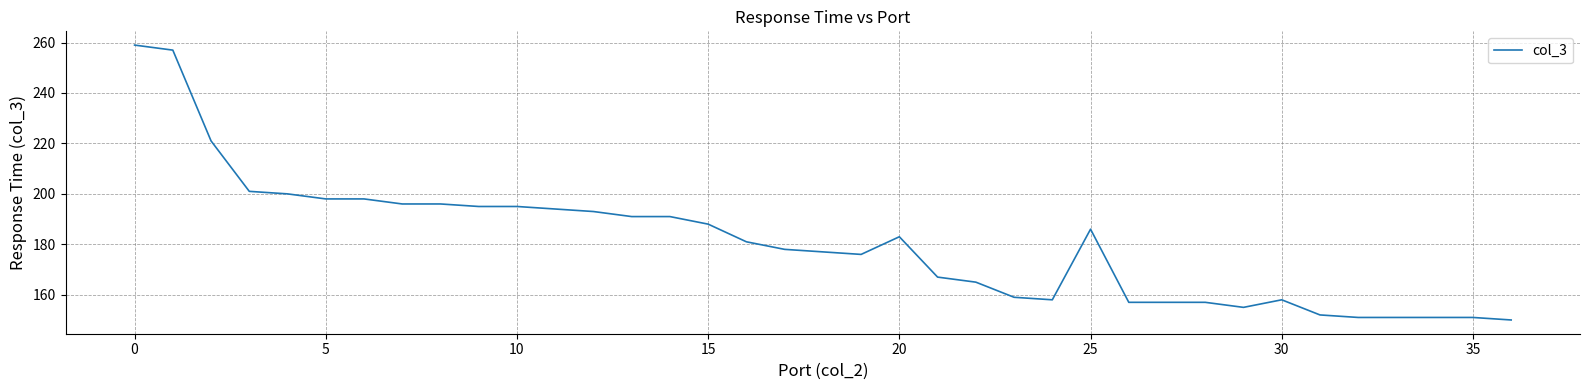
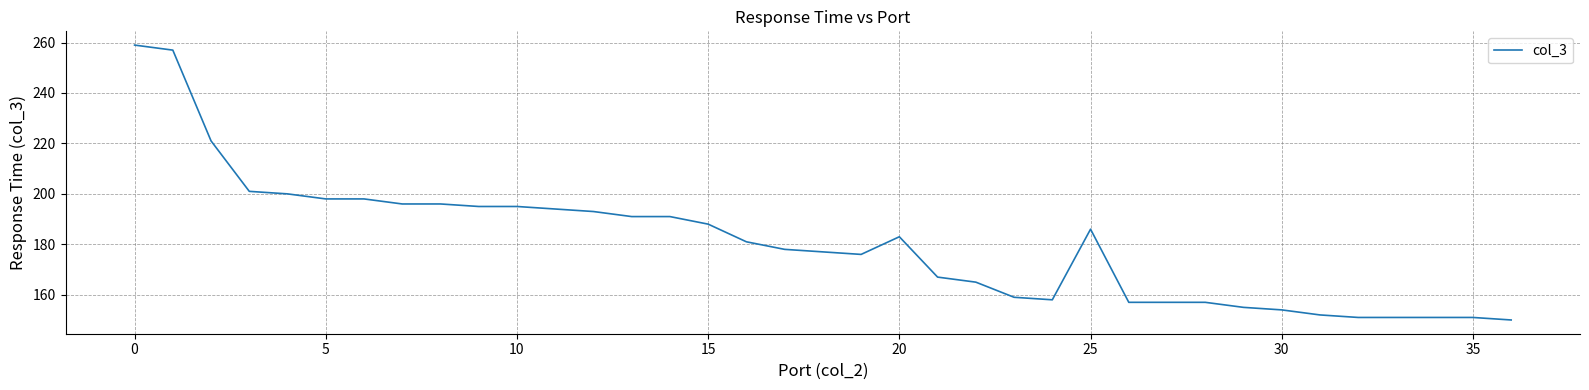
  {
    "0": 259,
    "5": 198,
    "10": 195,
    "15": 188,
    "20": 183,
    "25": 186,
-   "30": 158,
+   "30": 154,
    "35": 151
  }
